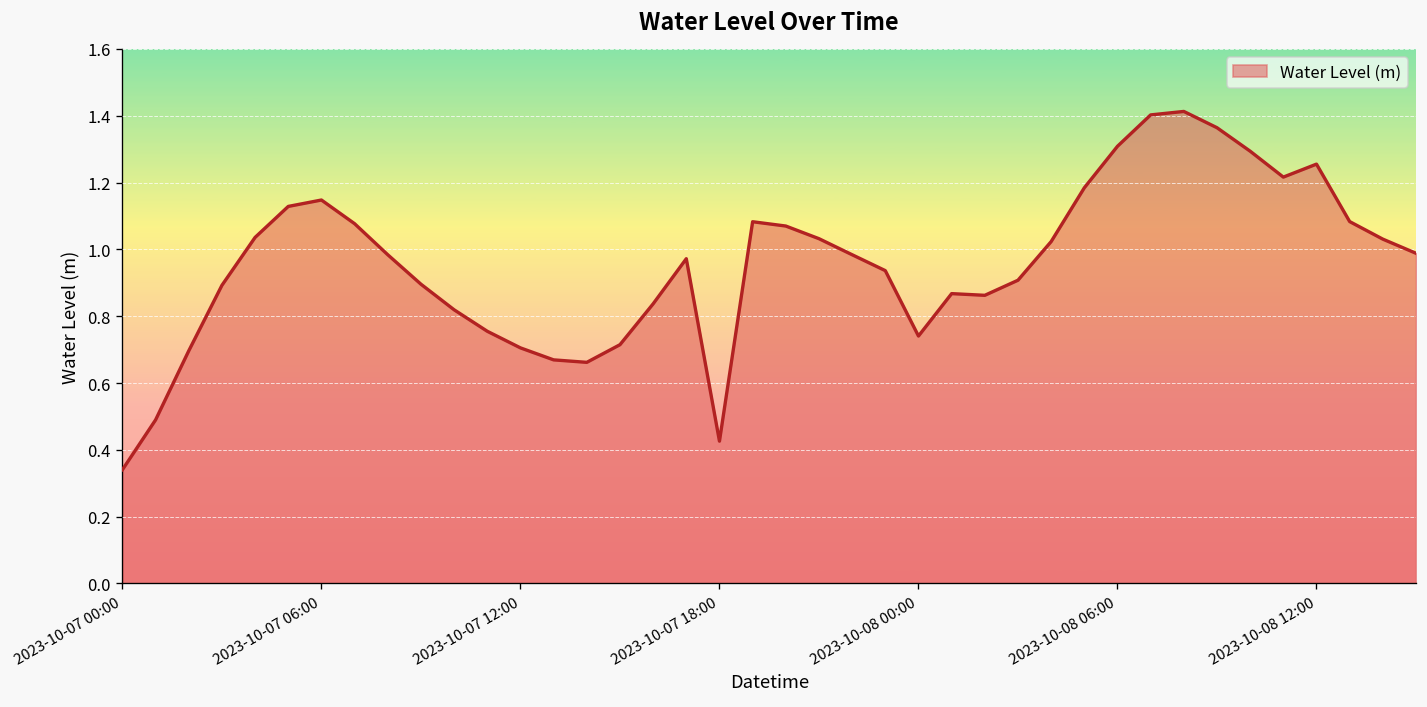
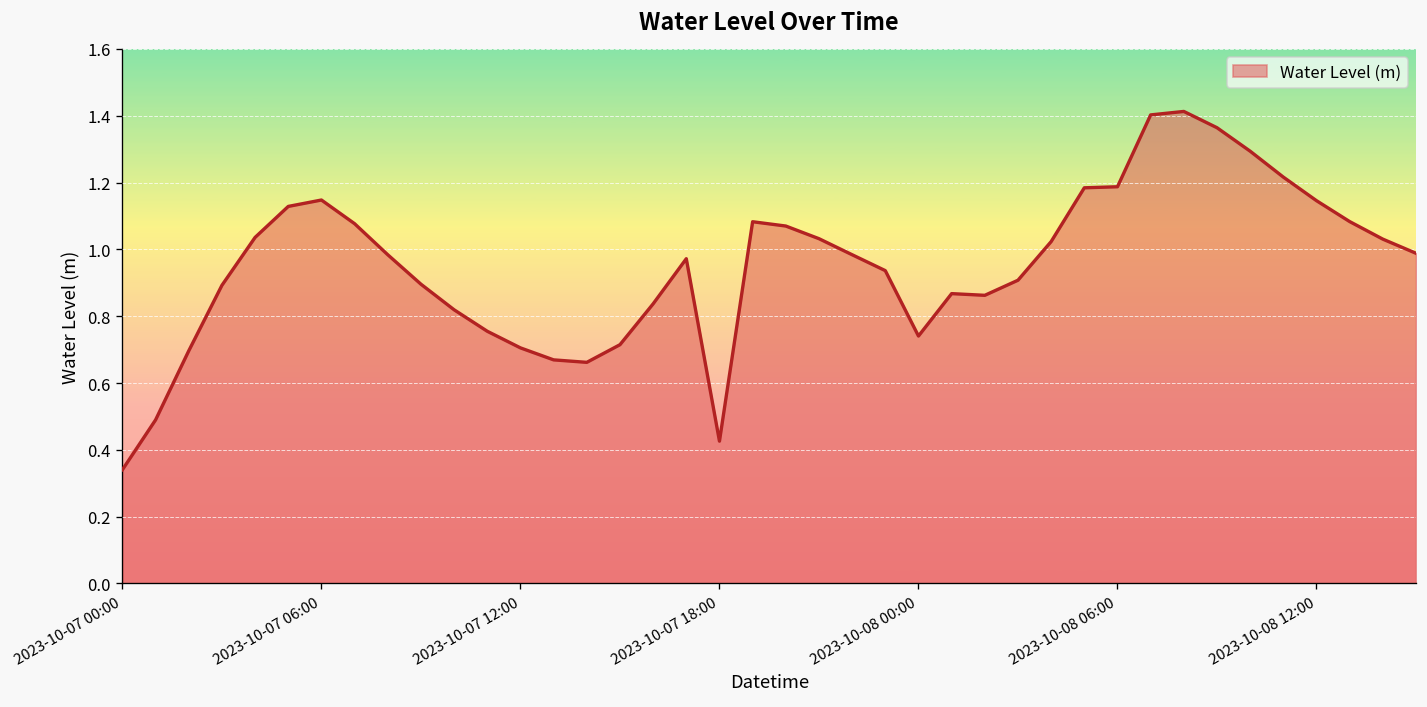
  {
    "2023-10-07 00:00": 0.34,
    "2023-10-07 06:00": 1.15,
    "2023-10-07 12:00": 0.71,
    "2023-10-07 18:00": 0.43,
    "2023-10-08 00:00": 0.74,
-   "2023-10-08 06:00": 1.31,
-   "2023-10-08 12:00": 1.26
+   "2023-10-08 06:00": 1.19,
+   "2023-10-08 12:00": 1.15
  }
